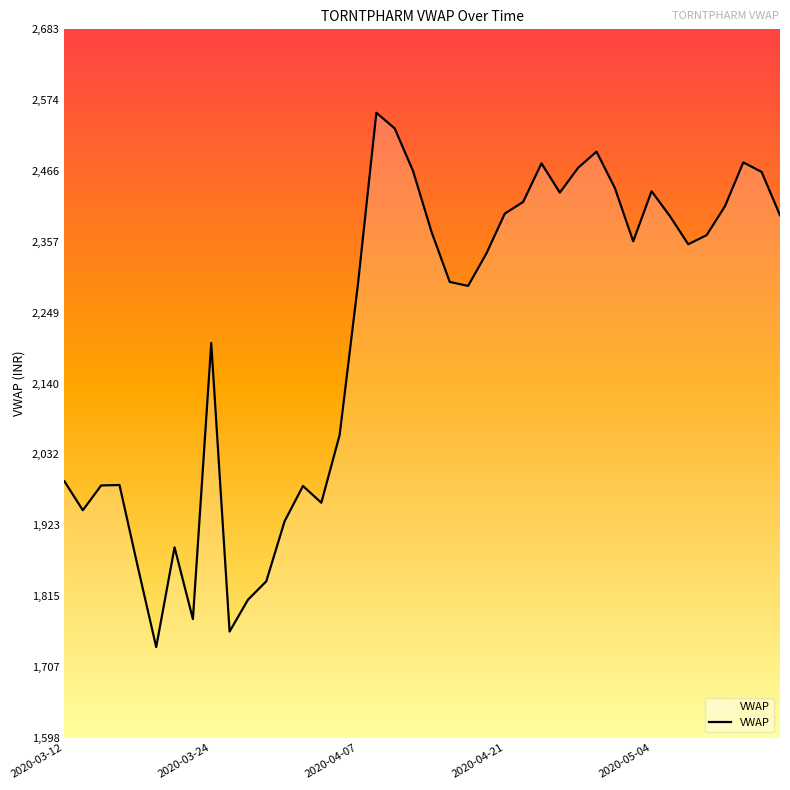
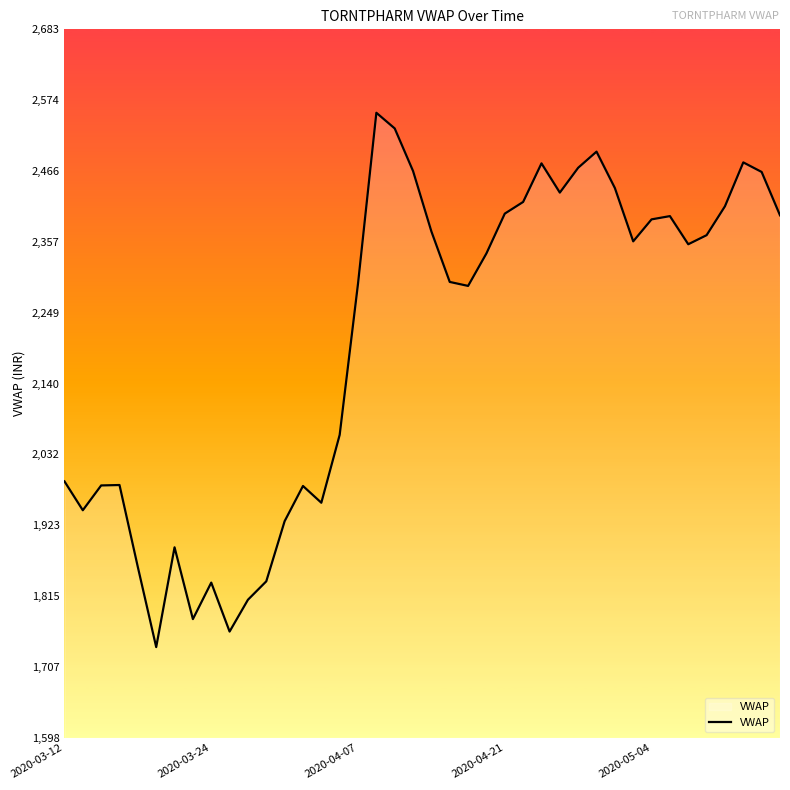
  {
    "2020-03-12": "1,990",
-   "2020-03-24": "2,200",
+   "2020-03-24": "1,840",
    "2020-04-07": "2,290",
    "2020-04-21": "2,400",
-   "2020-05-04": "2,430"
+   "2020-05-04": "2,390"
  }
